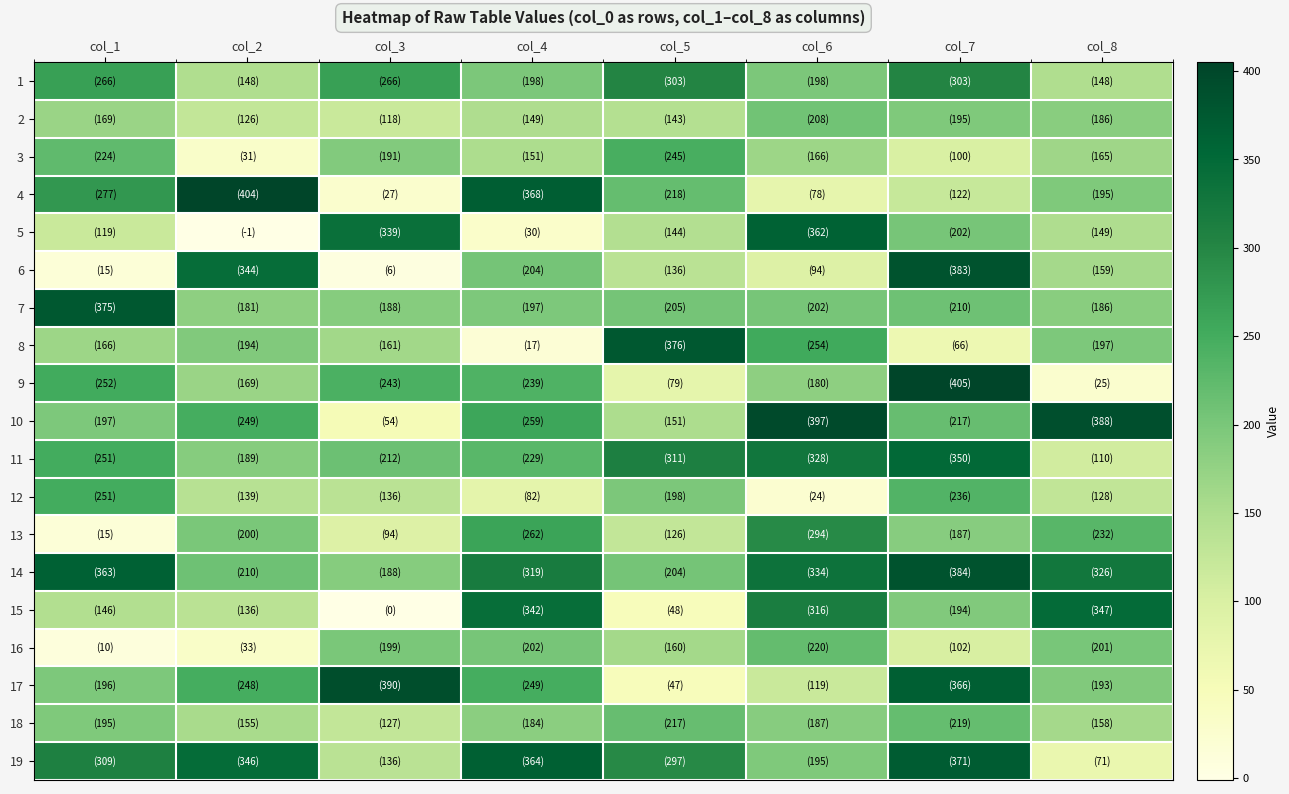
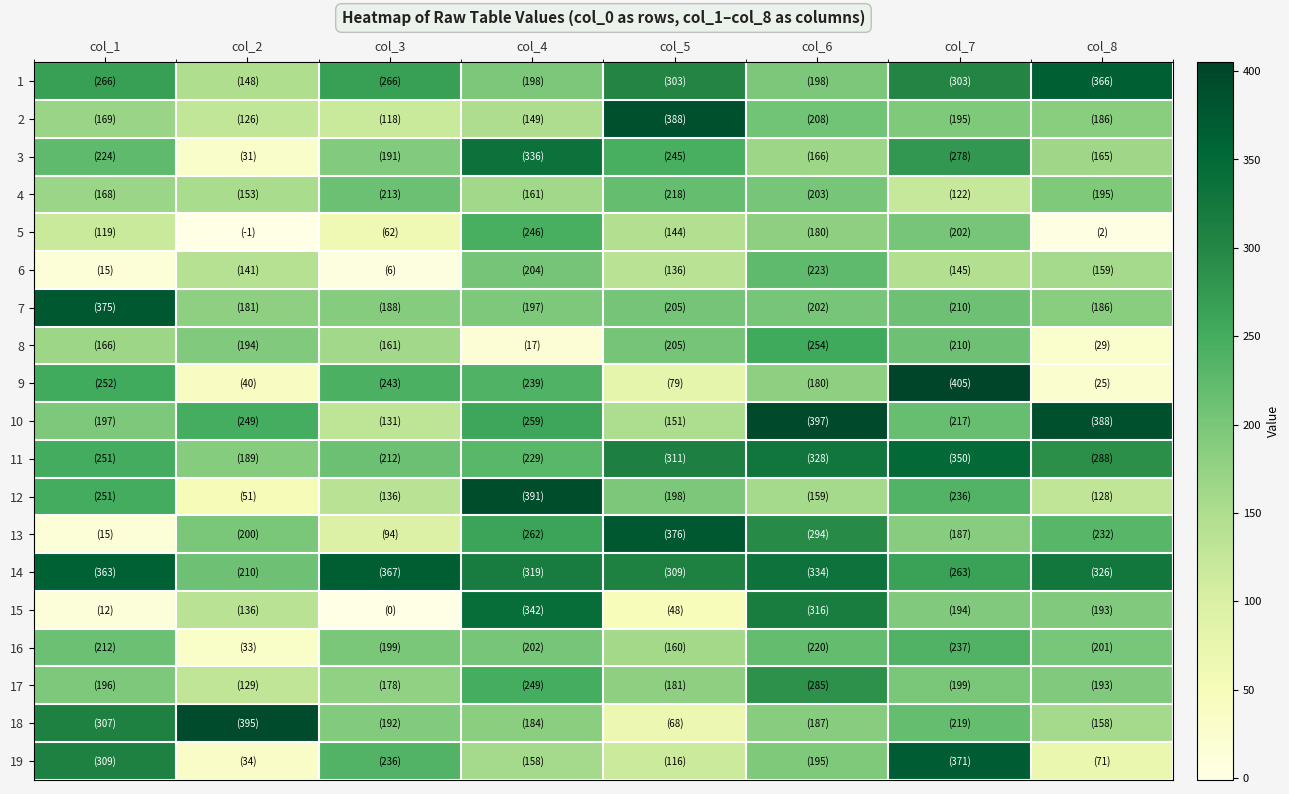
  {
    "1": {
      "col_1": "(266)",
      "col_2": "(148)",
      "col_3": "(266)",
      "col_4": "(198)",
      "col_5": "(303)",
      "col_6": "(198)",
      "col_7": "(303)",
-     "col_8": "(148)"
+     "col_8": "(366)"
    },
    "2": {
      "col_1": "(169)",
      "col_2": "(126)",
      "col_3": "(118)",
      "col_4": "(149)",
-     "col_5": "(143)",
+     "col_5": "(388)",
      "col_6": "(208)",
      "col_7": "(195)",
      "col_8": "(186)"
    },
    "3": {
      "col_1": "(224)",
      "col_2": "(31)",
      "col_3": "(191)",
-     "col_4": "(151)",
+     "col_4": "(336)",
      "col_5": "(245)",
      "col_6": "(166)",
-     "col_7": "(100)",
+     "col_7": "(278)",
      "col_8": "(165)"
    },
    "4": {
-     "col_1": "(277)",
-     "col_2": "(404)",
-     "col_3": "(27)",
-     "col_4": "(368)",
+     "col_1": "(168)",
+     "col_2": "(153)",
+     "col_3": "(213)",
+     "col_4": "(161)",
      "col_5": "(218)",
-     "col_6": "(78)",
+     "col_6": "(203)",
      "col_7": "(122)",
      "col_8": "(195)"
    },
    "5": {
      "col_1": "(119)",
      "col_2": "(-1)",
-     "col_3": "(339)",
-     "col_4": "(30)",
+     "col_3": "(62)",
+     "col_4": "(246)",
      "col_5": "(144)",
-     "col_6": "(362)",
+     "col_6": "(180)",
      "col_7": "(202)",
-     "col_8": "(149)"
+     "col_8": "(2)"
    },
    "6": {
      "col_1": "(15)",
-     "col_2": "(344)",
+     "col_2": "(141)",
      "col_3": "(6)",
      "col_4": "(204)",
      "col_5": "(136)",
-     "col_6": "(94)",
-     "col_7": "(383)",
+     "col_6": "(223)",
+     "col_7": "(145)",
      "col_8": "(159)"
    },
    "7": {
      "col_1": "(375)",
      "col_2": "(181)",
      "col_3": "(188)",
      "col_4": "(197)",
      "col_5": "(205)",
      "col_6": "(202)",
      "col_7": "(210)",
      "col_8": "(186)"
    },
    "8": {
      "col_1": "(166)",
      "col_2": "(194)",
      "col_3": "(161)",
      "col_4": "(17)",
-     "col_5": "(376)",
+     "col_5": "(205)",
      "col_6": "(254)",
-     "col_7": "(66)",
-     "col_8": "(197)"
+     "col_7": "(210)",
+     "col_8": "(29)"
    },
    "9": {
      "col_1": "(252)",
-     "col_2": "(169)",
+     "col_2": "(40)",
      "col_3": "(243)",
      "col_4": "(239)",
      "col_5": "(79)",
      "col_6": "(180)",
      "col_7": "(405)",
      "col_8": "(25)"
    },
    "10": {
      "col_1": "(197)",
      "col_2": "(249)",
-     "col_3": "(54)",
+     "col_3": "(131)",
      "col_4": "(259)",
      "col_5": "(151)",
      "col_6": "(397)",
      "col_7": "(217)",
      "col_8": "(388)"
    },
    "11": {
      "col_1": "(251)",
      "col_2": "(189)",
      "col_3": "(212)",
      "col_4": "(229)",
      "col_5": "(311)",
      "col_6": "(328)",
      "col_7": "(350)",
-     "col_8": "(110)"
+     "col_8": "(288)"
    },
    "12": {
      "col_1": "(251)",
-     "col_2": "(139)",
+     "col_2": "(51)",
      "col_3": "(136)",
-     "col_4": "(82)",
+     "col_4": "(391)",
      "col_5": "(198)",
-     "col_6": "(24)",
+     "col_6": "(159)",
      "col_7": "(236)",
      "col_8": "(128)"
    },
    "13": {
      "col_1": "(15)",
      "col_2": "(200)",
      "col_3": "(94)",
      "col_4": "(262)",
-     "col_5": "(126)",
+     "col_5": "(376)",
      "col_6": "(294)",
      "col_7": "(187)",
      "col_8": "(232)"
    },
    "14": {
      "col_1": "(363)",
      "col_2": "(210)",
-     "col_3": "(188)",
+     "col_3": "(367)",
      "col_4": "(319)",
-     "col_5": "(204)",
+     "col_5": "(309)",
      "col_6": "(334)",
-     "col_7": "(384)",
+     "col_7": "(263)",
      "col_8": "(326)"
    },
    "15": {
-     "col_1": "(146)",
+     "col_1": "(12)",
      "col_2": "(136)",
      "col_3": "(0)",
      "col_4": "(342)",
      "col_5": "(48)",
      "col_6": "(316)",
      "col_7": "(194)",
-     "col_8": "(347)"
+     "col_8": "(193)"
    },
    "16": {
-     "col_1": "(10)",
+     "col_1": "(212)",
      "col_2": "(33)",
      "col_3": "(199)",
      "col_4": "(202)",
      "col_5": "(160)",
      "col_6": "(220)",
-     "col_7": "(102)",
+     "col_7": "(237)",
      "col_8": "(201)"
    },
    "17": {
      "col_1": "(196)",
-     "col_2": "(248)",
-     "col_3": "(390)",
+     "col_2": "(129)",
+     "col_3": "(178)",
      "col_4": "(249)",
-     "col_5": "(47)",
-     "col_6": "(119)",
-     "col_7": "(366)",
+     "col_5": "(181)",
+     "col_6": "(285)",
+     "col_7": "(199)",
      "col_8": "(193)"
    },
    "18": {
-     "col_1": "(195)",
-     "col_2": "(155)",
-     "col_3": "(127)",
+     "col_1": "(307)",
+     "col_2": "(395)",
+     "col_3": "(192)",
      "col_4": "(184)",
-     "col_5": "(217)",
+     "col_5": "(68)",
      "col_6": "(187)",
      "col_7": "(219)",
      "col_8": "(158)"
    },
    "19": {
      "col_1": "(309)",
-     "col_2": "(346)",
-     "col_3": "(136)",
-     "col_4": "(364)",
-     "col_5": "(297)",
+     "col_2": "(34)",
+     "col_3": "(236)",
+     "col_4": "(158)",
+     "col_5": "(116)",
      "col_6": "(195)",
      "col_7": "(371)",
      "col_8": "(71)"
    }
  }
